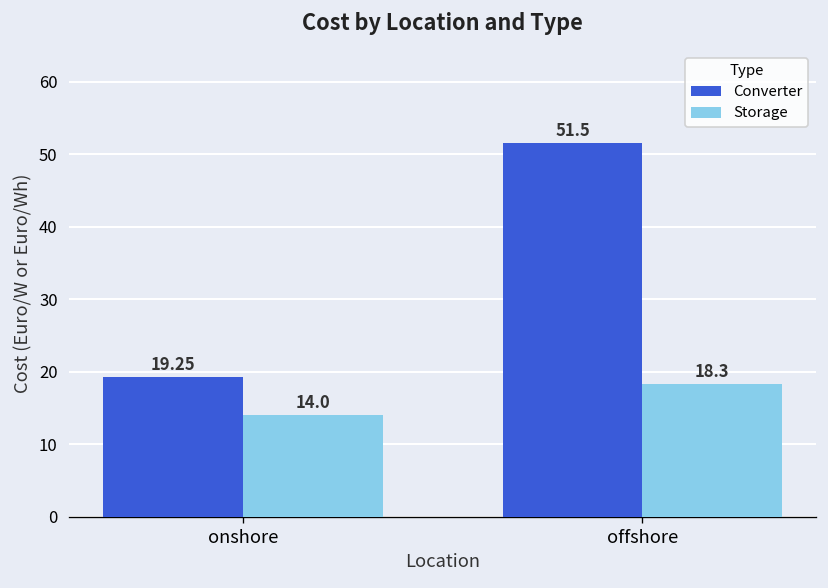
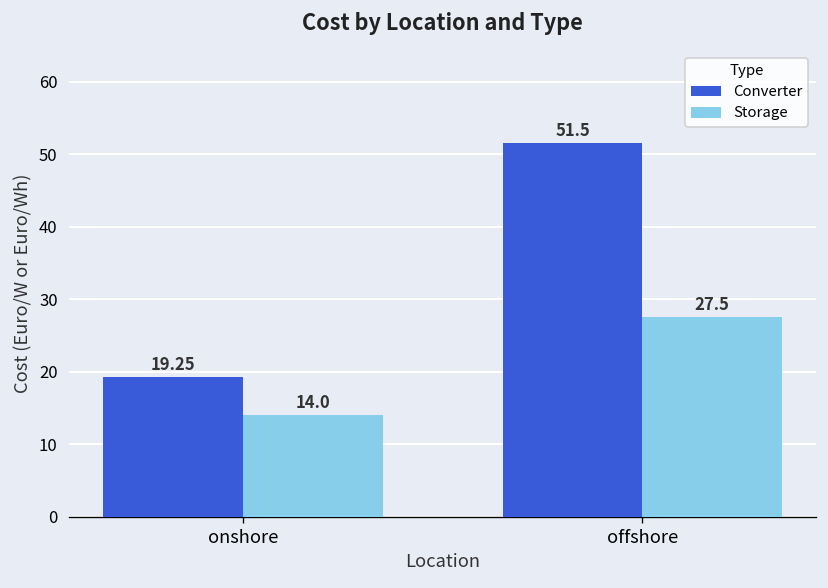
  {
    "Converter": {
      "onshore": 19.25,
      "offshore": 51.5
    },
    "Storage": {
      "onshore": 14.0,
-     "offshore": 18.3
+     "offshore": 27.5
    }
  }
